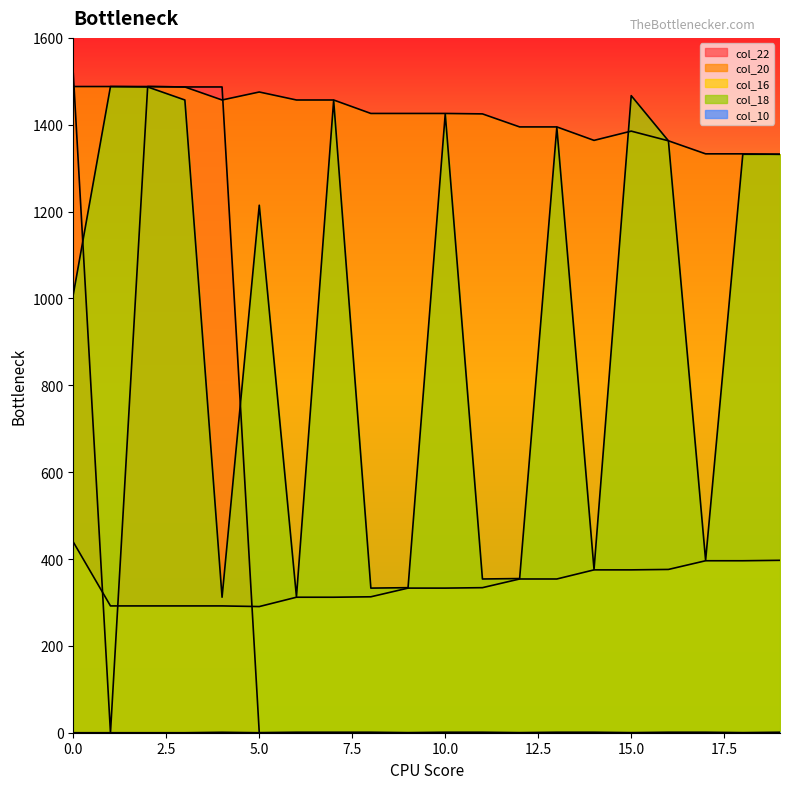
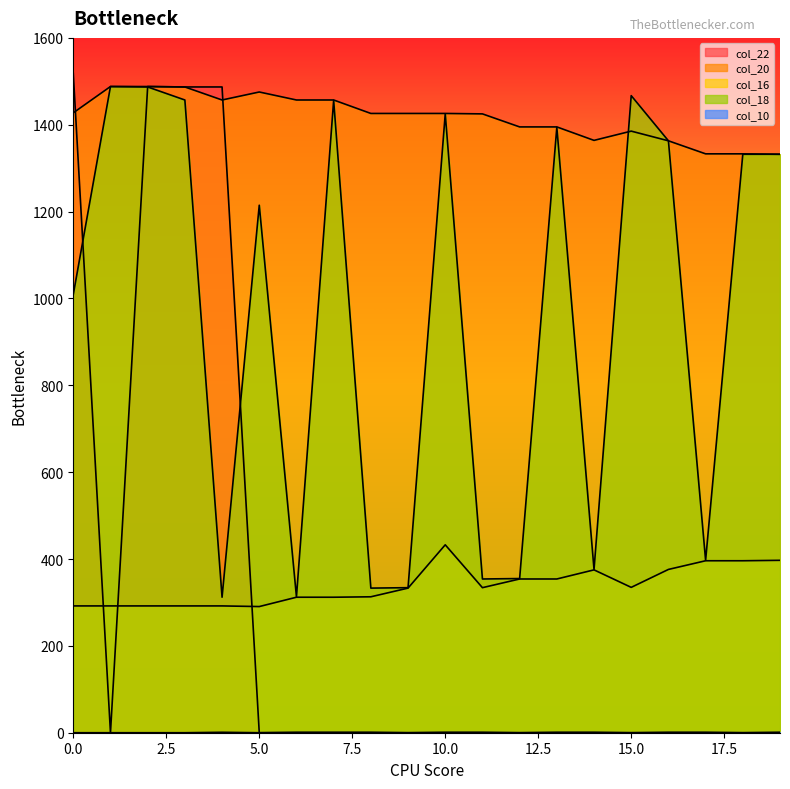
  {
    "col_22": {
      "0.0": 1520
    },
    "col_20": {
-     "0.0": 1490,
+     "0.0": 1430,
      "5.0": 1480,
      "15.0": 1390
    },
    "col_16": {
-     "0.0": 440,
+     "0.0": 290,
      "5.0": 290,
-     "10.0": 330,
-     "15.0": 380
+     "10.0": 430,
+     "15.0": 330
    },
    "col_18": {
      "0.0": 1010,
      "5.0": 1210,
      "15.0": 1470
    },
    "col_10": {
      "0.0": 0
    }
  }
